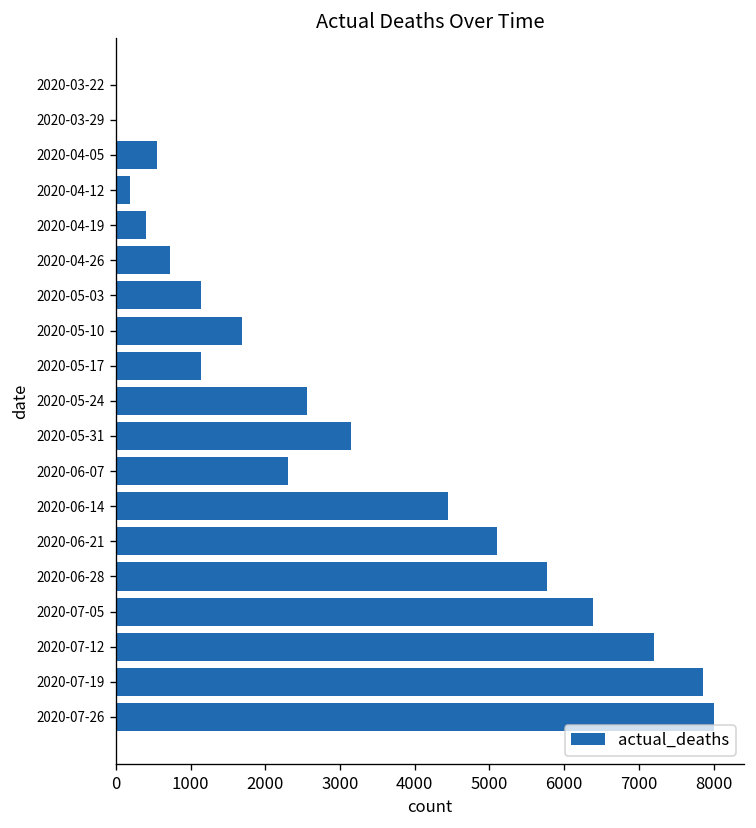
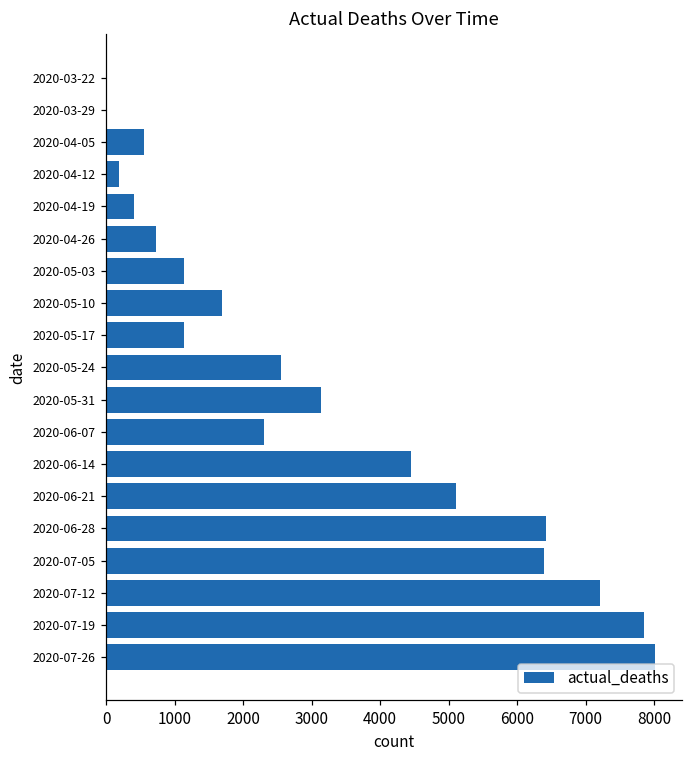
  {
    "2020-04-05": 500,
    "2020-04-12": 200,
    "2020-04-19": 400,
    "2020-04-26": 700,
    "2020-05-03": 1100,
    "2020-05-10": 1700,
    "2020-05-17": 1100,
    "2020-05-24": 2600,
    "2020-05-31": 3100,
    "2020-06-07": 2300,
    "2020-06-14": 4400,
    "2020-06-21": 5100,
-   "2020-06-28": 5800,
+   "2020-06-28": 6400,
    "2020-07-05": 6400,
    "2020-07-12": 7200,
    "2020-07-19": 7900,
    "2020-07-26": 8000
  }
